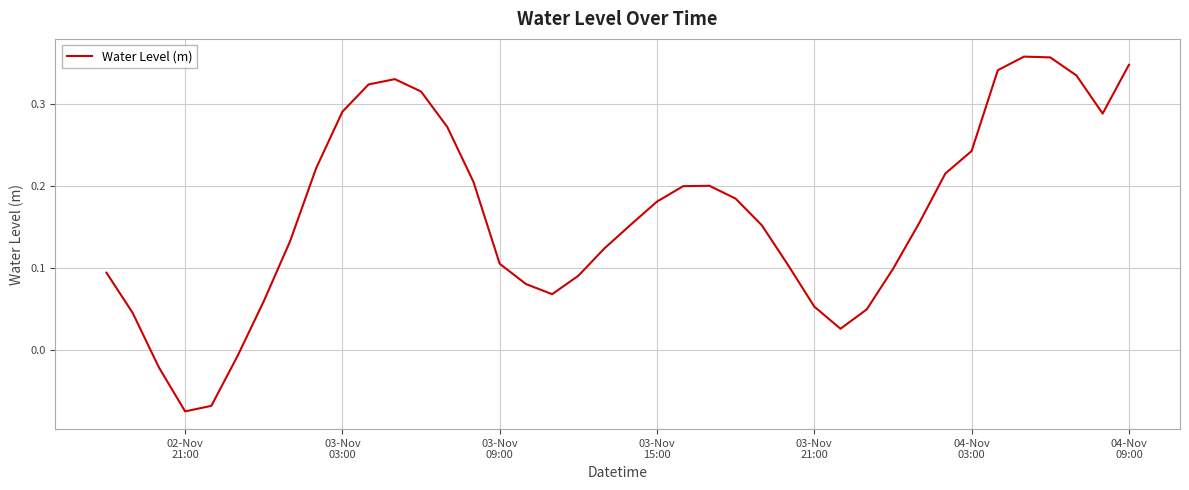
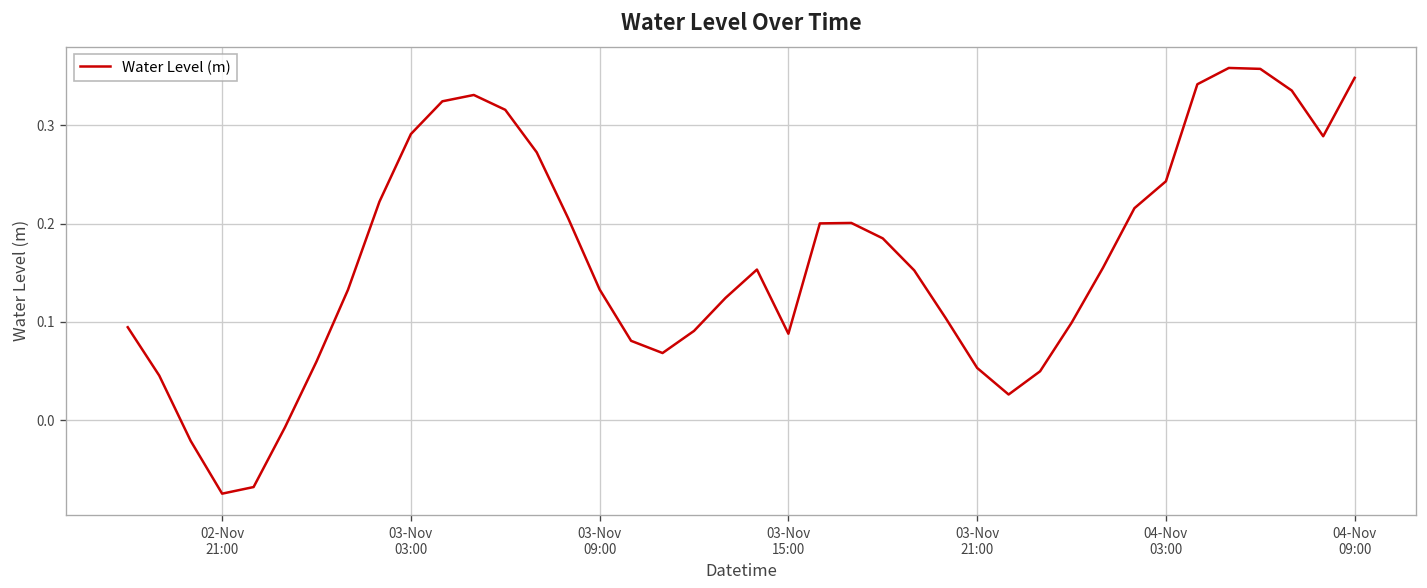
  {
    "02-Nov 21:00": -0.07,
    "03-Nov 03:00": 0.29,
-   "03-Nov 09:00": 0.11,
-   "03-Nov 15:00": 0.18,
+   "03-Nov 09:00": 0.13,
+   "03-Nov 15:00": 0.09,
    "03-Nov 21:00": 0.05,
    "04-Nov 03:00": 0.24,
    "04-Nov 09:00": 0.35
  }
